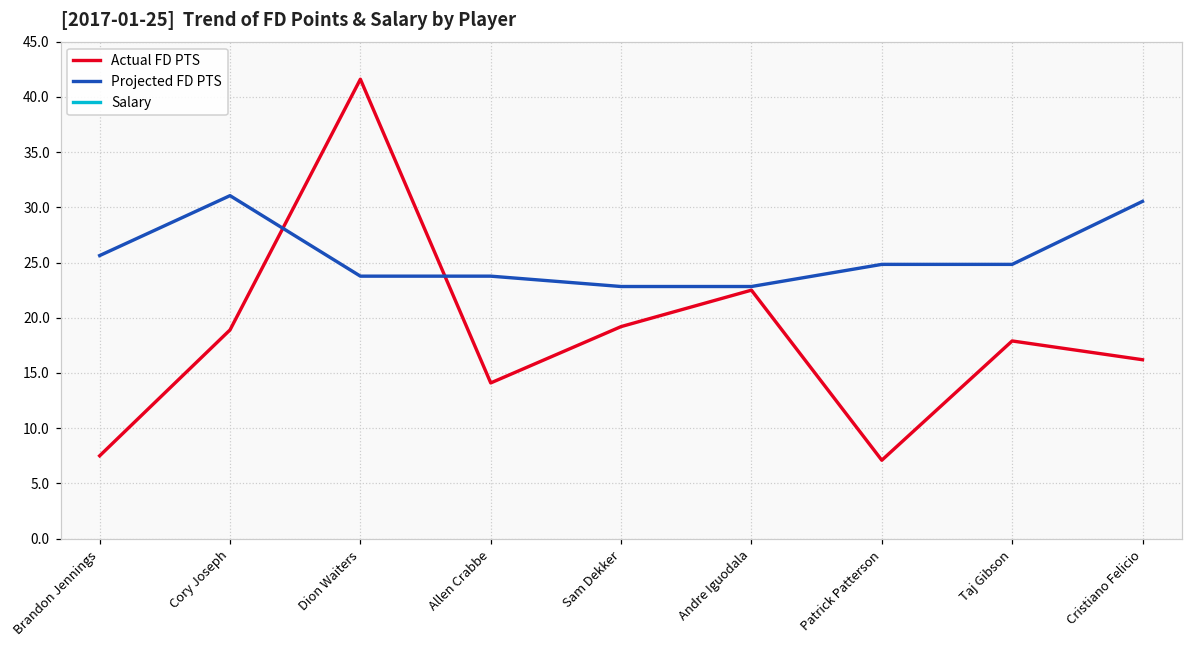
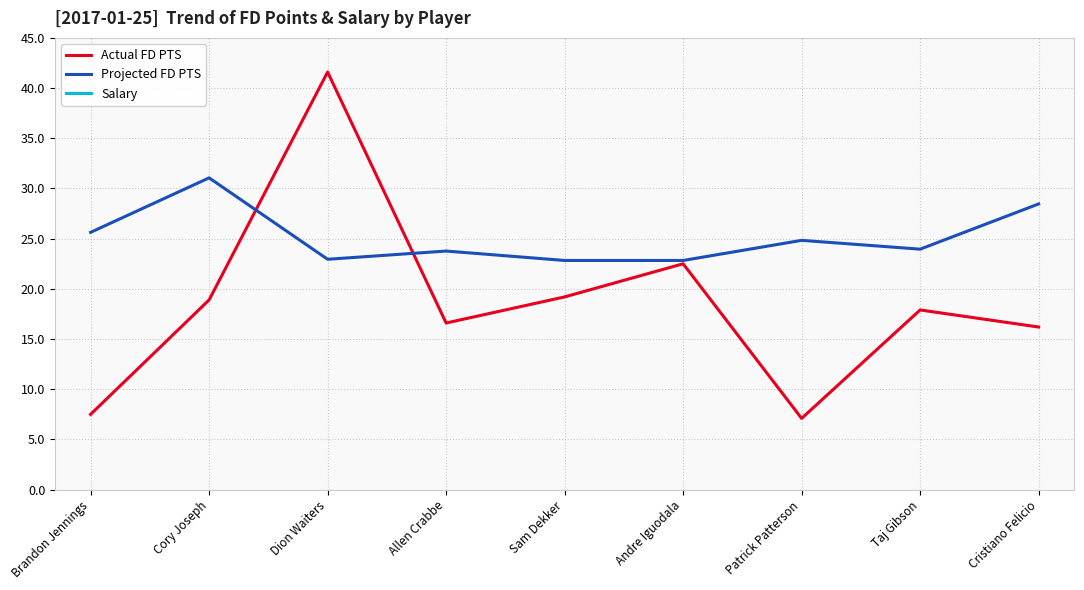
  {
    "Actual FD PTS": {
      "Brandon Jennings": 7.5,
      "Cory Joseph": 18.9,
      "Dion Waiters": 41.6,
-     "Allen Crabbe": 14.1,
+     "Allen Crabbe": 16.6,
      "Sam Dekker": 19.2,
      "Andre Iguodala": 22.5,
      "Patrick Patterson": 7.1,
      "Taj Gibson": 17.9,
      "Cristiano Felicio": 16.2
    },
    "Projected FD PTS": {
      "Brandon Jennings": 25.6,
      "Cory Joseph": 31.1,
-     "Dion Waiters": 23.8,
+     "Dion Waiters": 22.9,
      "Allen Crabbe": 23.8,
      "Sam Dekker": 22.8,
      "Andre Iguodala": 22.8,
      "Patrick Patterson": 24.8,
-     "Taj Gibson": 24.8,
-     "Cristiano Felicio": 30.5
+     "Taj Gibson": 24.0,
+     "Cristiano Felicio": 28.5
    }
  }
